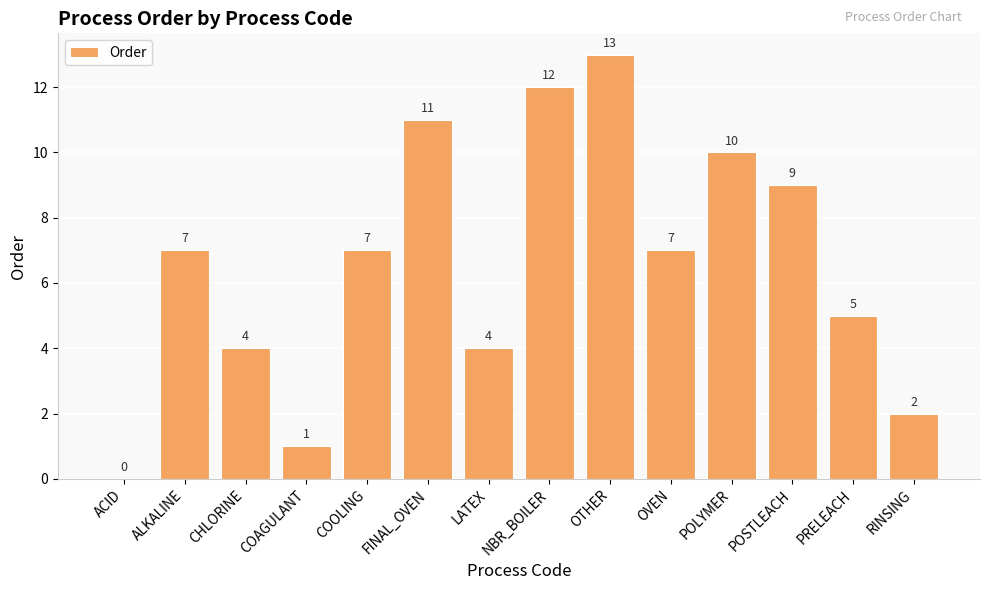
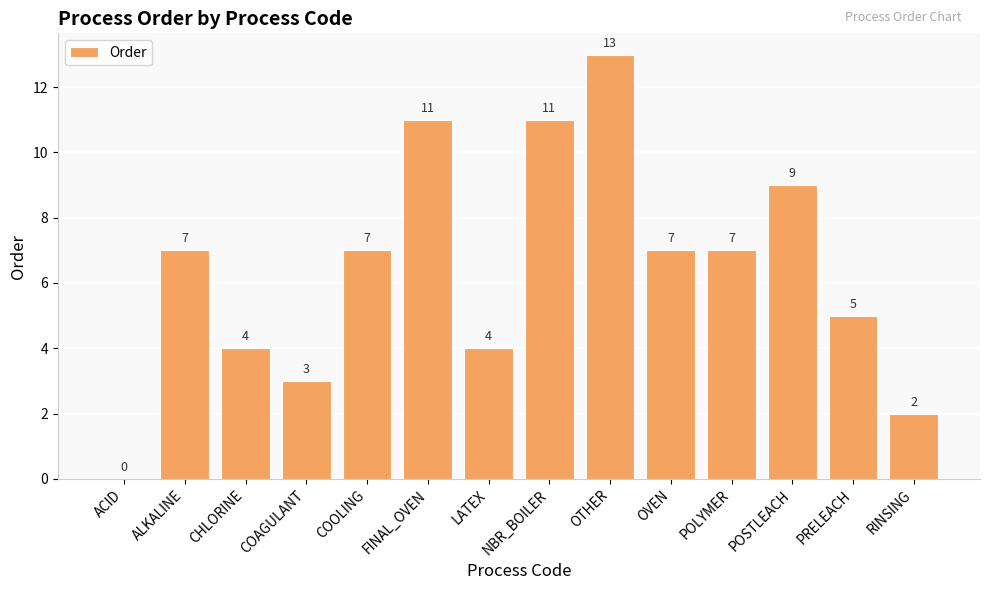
  {
    "ACID": 0,
    "ALKALINE": 7,
    "CHLORINE": 4,
-   "COAGULANT": 1,
+   "COAGULANT": 3,
    "COOLING": 7,
    "FINAL_OVEN": 11,
    "LATEX": 4,
-   "NBR_BOILER": 12,
+   "NBR_BOILER": 11,
    "OTHER": 13,
    "OVEN": 7,
-   "POLYMER": 10,
+   "POLYMER": 7,
    "POSTLEACH": 9,
    "PRELEACH": 5,
    "RINSING": 2
  }
